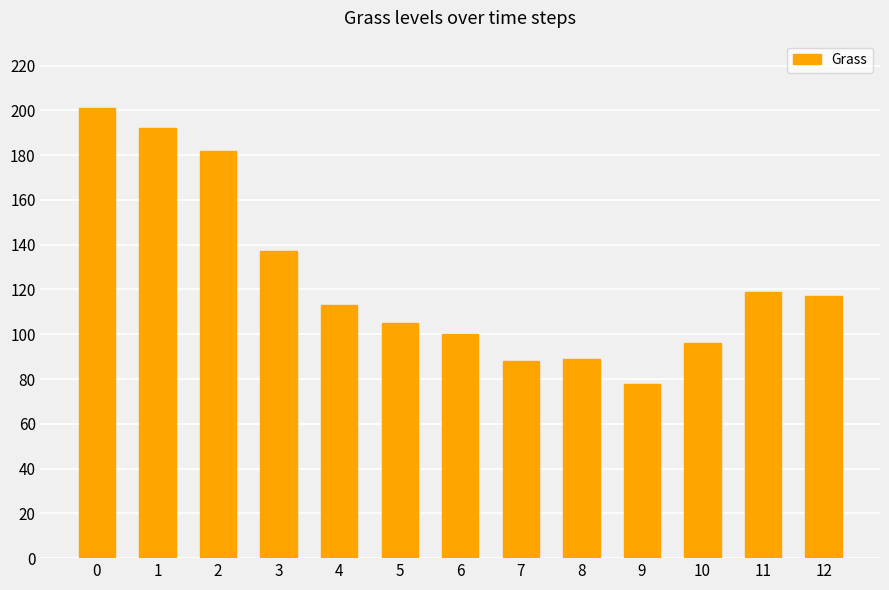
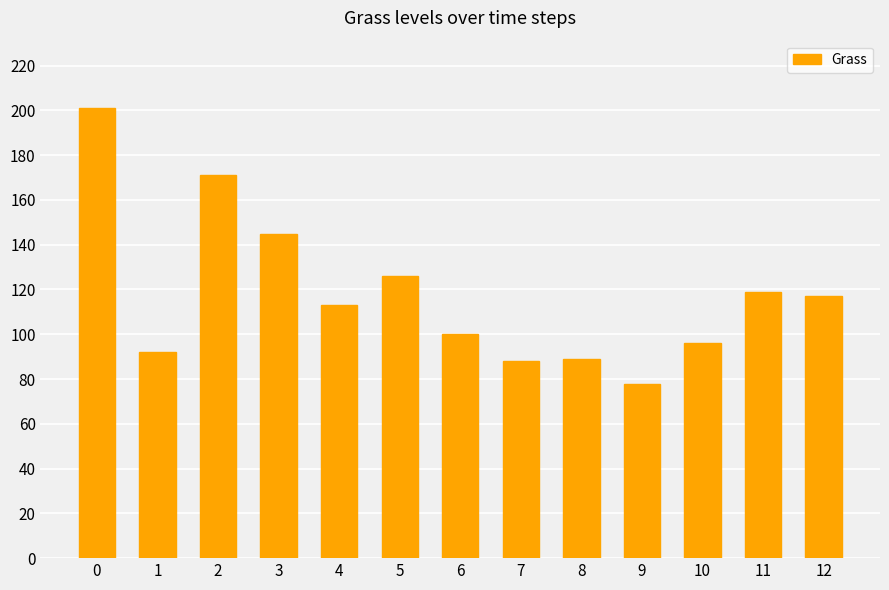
  {
    "0": 201,
-   "1": 192,
-   "2": 182,
-   "3": 137,
+   "1": 92,
+   "2": 171,
+   "3": 145,
    "4": 113,
-   "5": 105,
+   "5": 126,
    "6": 100,
    "7": 88,
    "8": 89,
    "9": 78,
    "10": 96,
    "11": 119,
    "12": 117
  }
